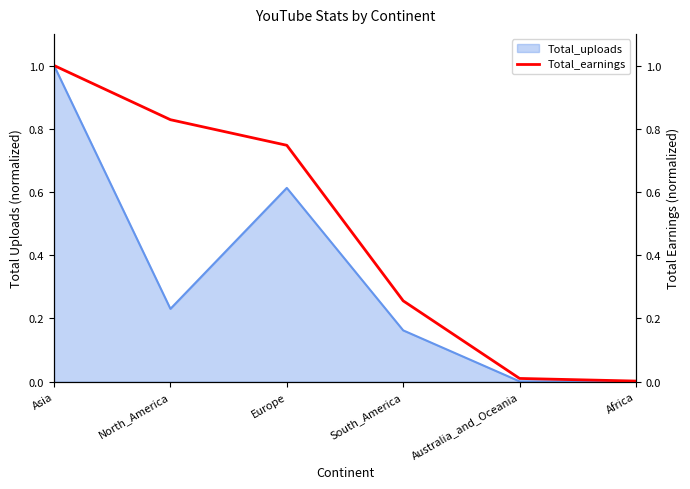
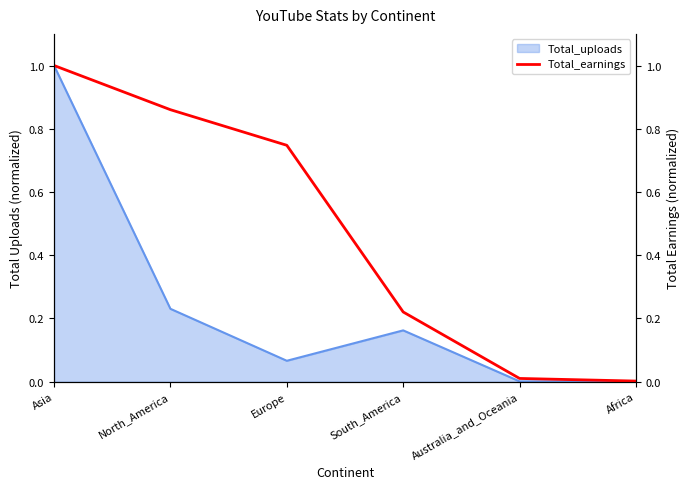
  {
    "Total_uploads": {
      "Asia": 1.00,
      "North_America": 0.23,
-     "Europe": 0.61,
+     "Europe": 0.07,
      "South_America": 0.16,
      "Australia_and_Oceania": 0.00,
      "Africa": 0.00
    },
    "Total_earnings": {
      "Asia": 1.00,
-     "North_America": 0.83,
+     "North_America": 0.86,
      "Europe": 0.75,
-     "South_America": 0.26,
+     "South_America": 0.22,
      "Australia_and_Oceania": 0.01,
      "Africa": 0.00
    }
  }
